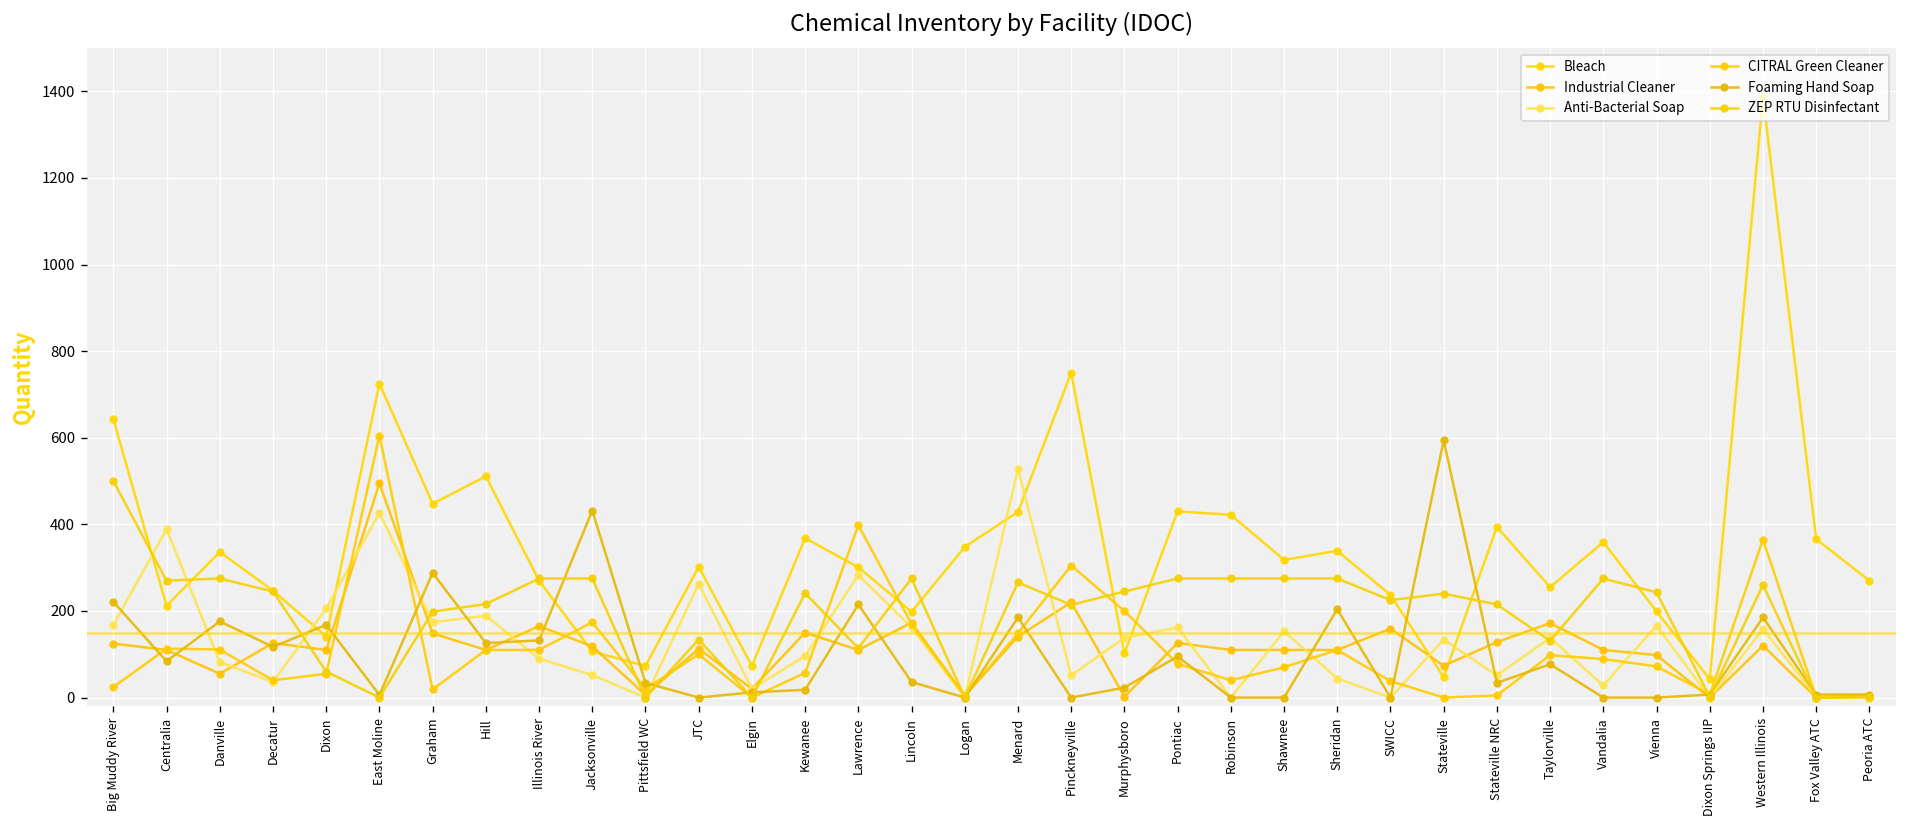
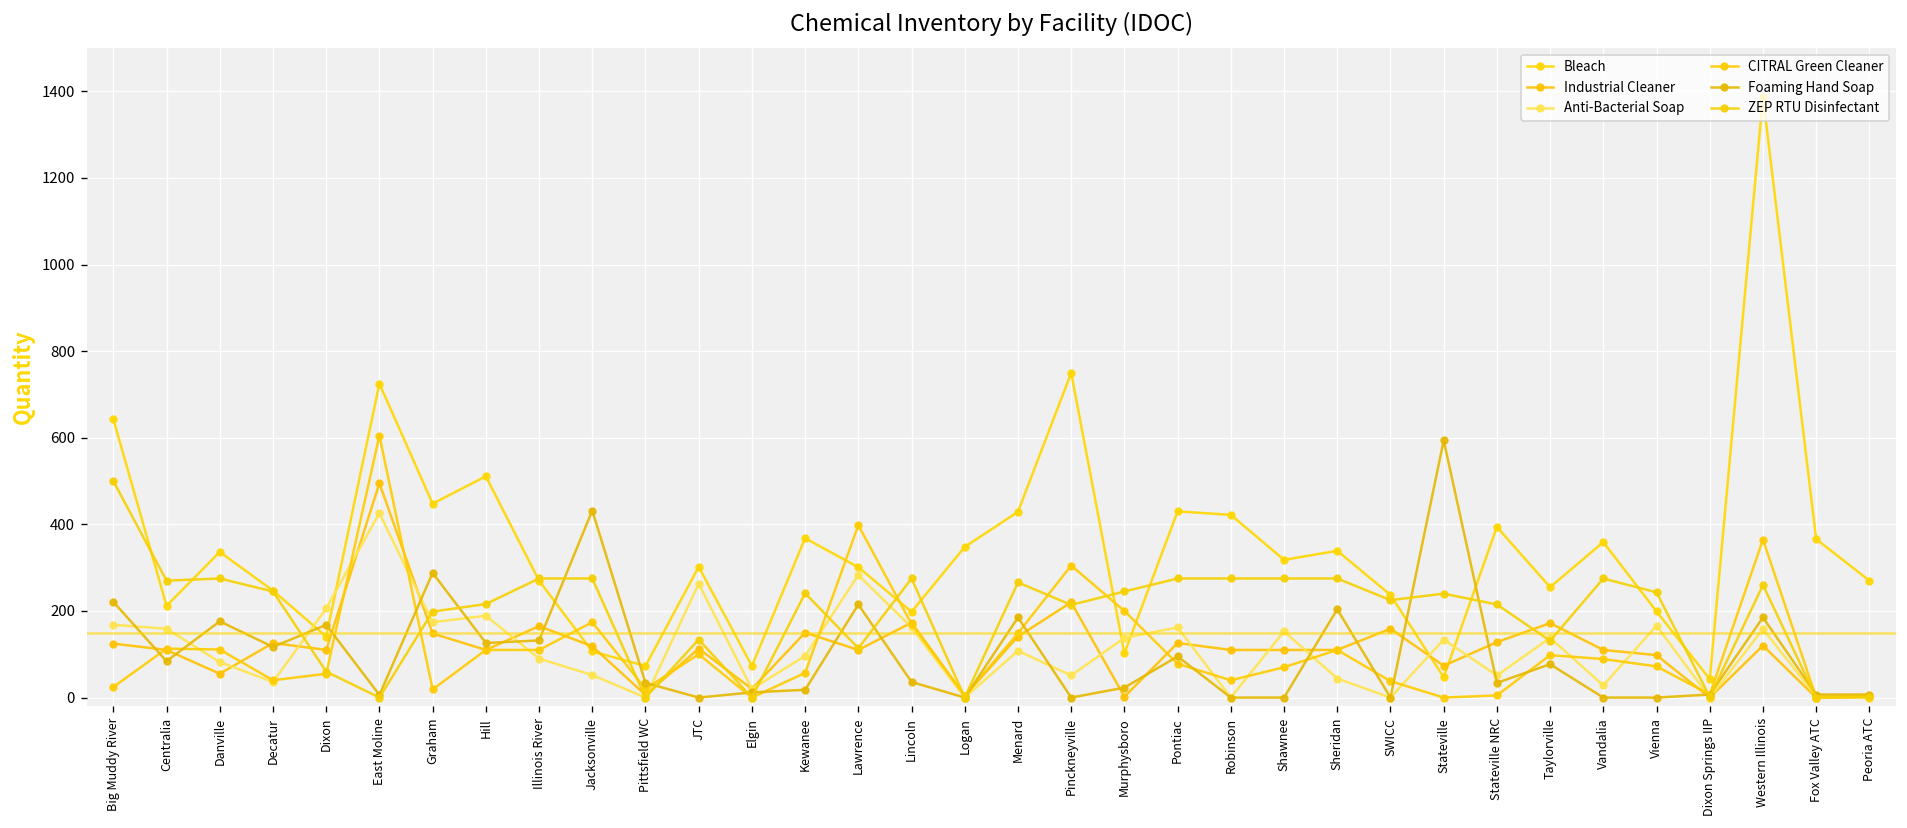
  {
    "Anti-Bacterial Soap": {
      "Big Muddy River": 170,
-     "Centralia": 390,
+     "Centralia": 160,
      "Danville": 80,
      "Dixon": 210,
      "East Moline": 430,
      "Graham": 170,
      "Hill": 190,
      "Illinois River": 90,
      "Jacksonville": 50,
      "JTC": 260,
      "Kewanee": 100,
      "Lawrence": 280,
      "Lincoln": 160,
-     "Menard": 530,
+     "Menard": 110,
      "Pinckneyville": 50,
      "Murphysboro": 140,
      "Pontiac": 160,
      "Shawnee": 150,
      "Sheridan": 40,
      "Stateville": 130,
      "Stateville NRC": 50,
      "Vandalia": 30,
      "Vienna": 170,
      "Western Illinois": 160
    }
  }
